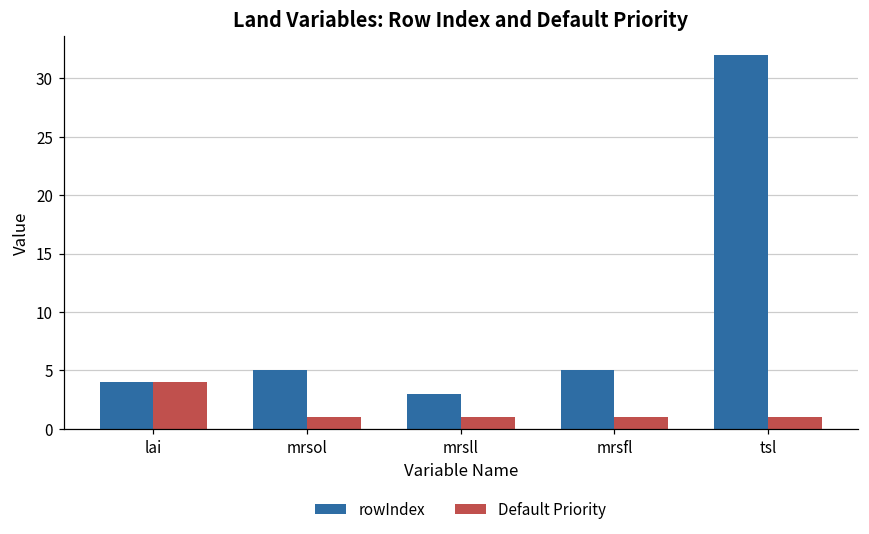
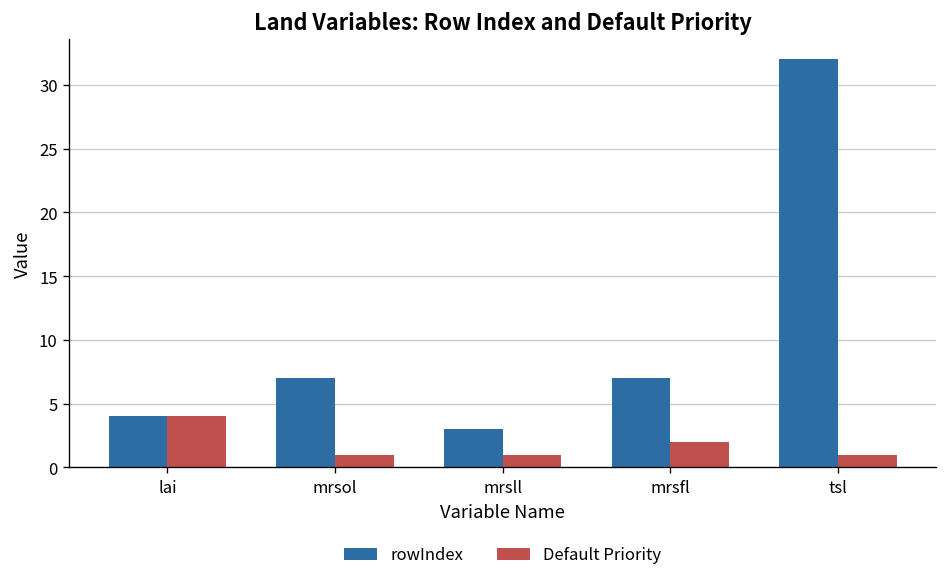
  {
    "rowIndex": {
      "lai": 4,
-     "mrsol": 5,
+     "mrsol": 7,
      "mrsll": 3,
-     "mrsfl": 5,
+     "mrsfl": 7,
      "tsl": 32
    },
    "Default Priority": {
      "lai": 4,
      "mrsol": 1,
      "mrsll": 1,
-     "mrsfl": 1,
+     "mrsfl": 2,
      "tsl": 1
    }
  }
